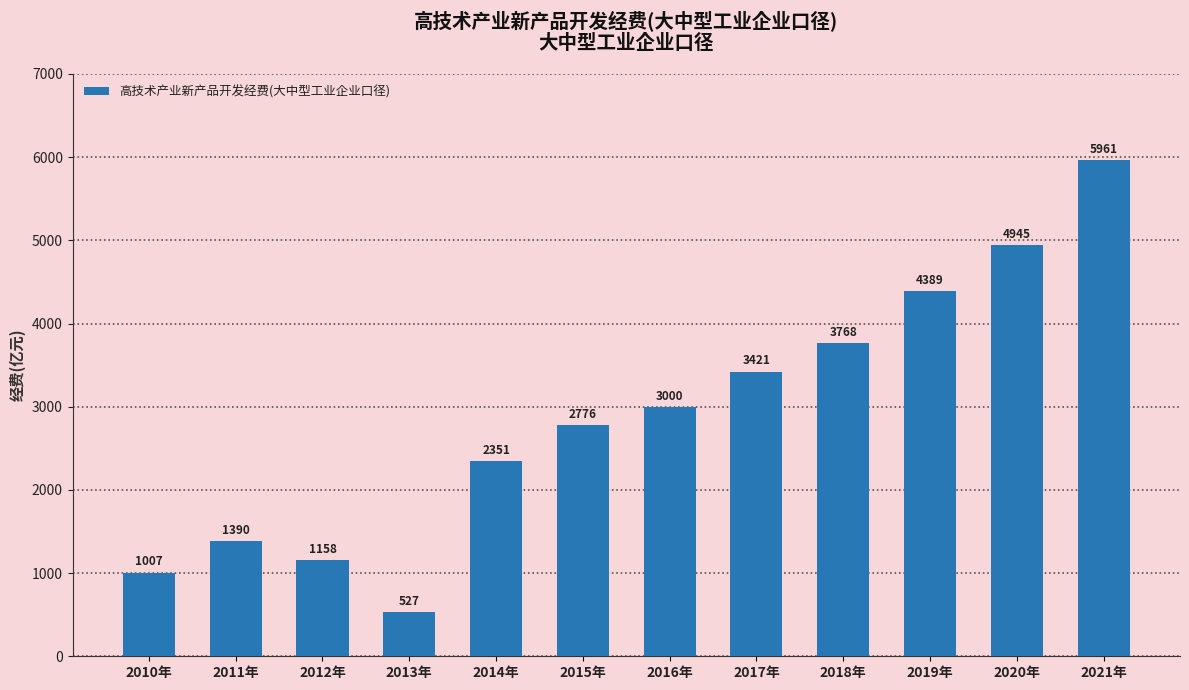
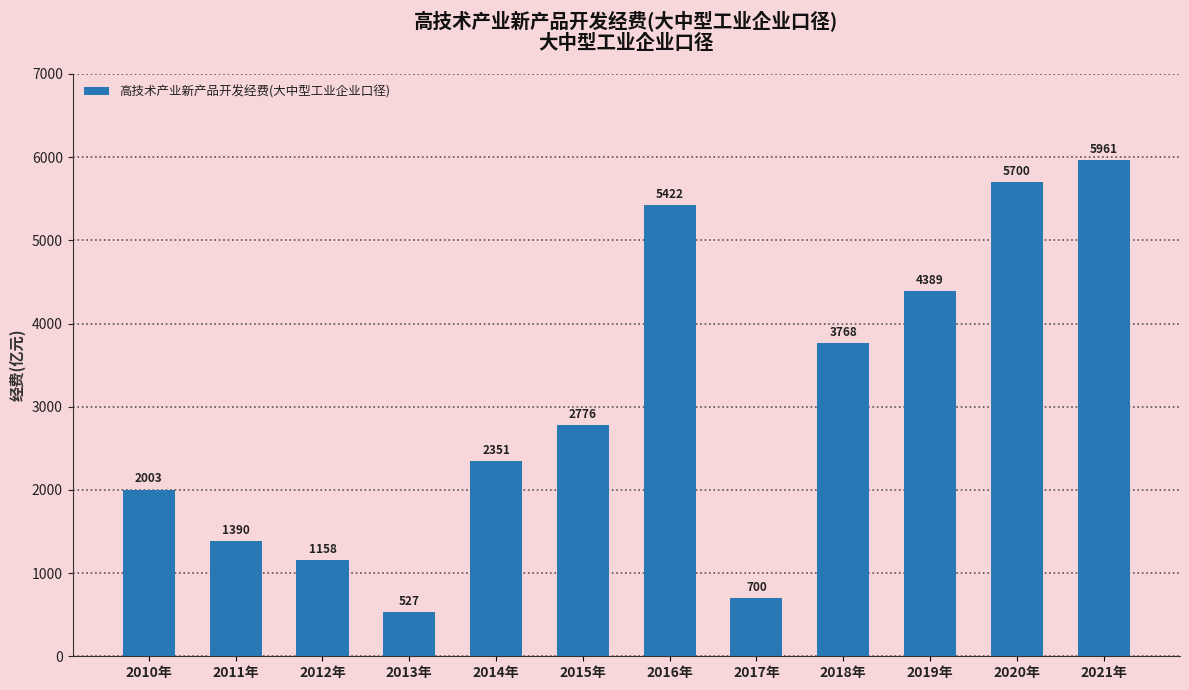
  {
-   "2010年": 1007,
+   "2010年": 2003,
    "2011年": 1390,
    "2012年": 1158,
    "2013年": 527,
    "2014年": 2351,
    "2015年": 2776,
-   "2016年": 3000,
-   "2017年": 3421,
+   "2016年": 5422,
+   "2017年": 700,
    "2018年": 3768,
    "2019年": 4389,
-   "2020年": 4945,
+   "2020年": 5700,
    "2021年": 5961
  }
